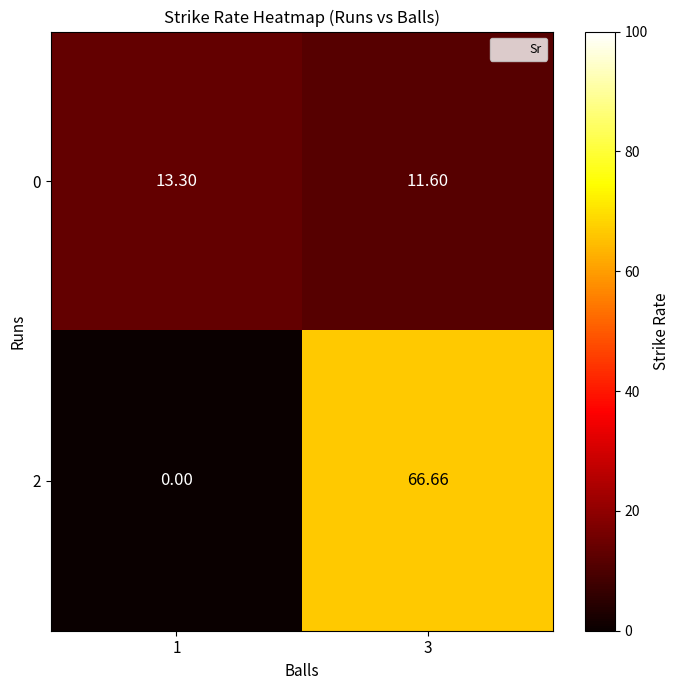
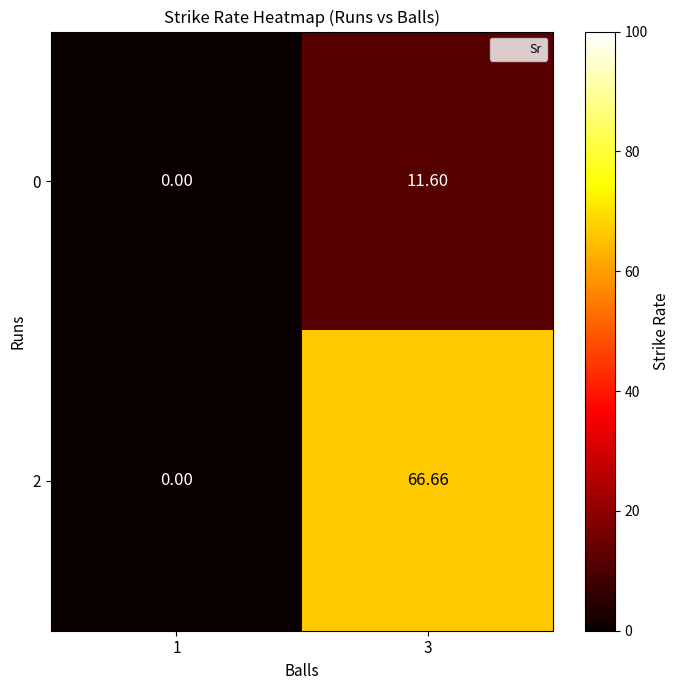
  {
    "0": {
-     "1": 13.30,
+     "1": 0.00,
      "3": 11.60
    },
    "2": {
      "1": 0.00,
      "3": 66.66
    }
  }
